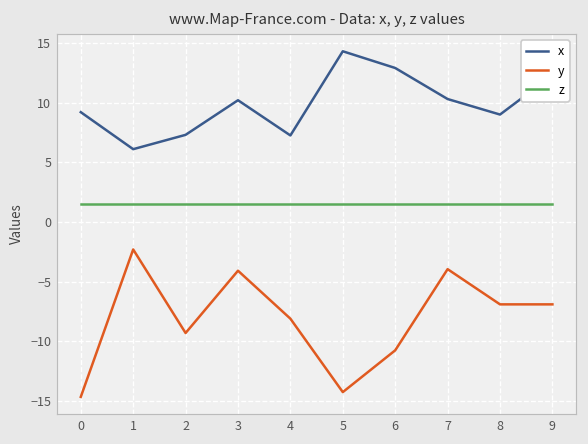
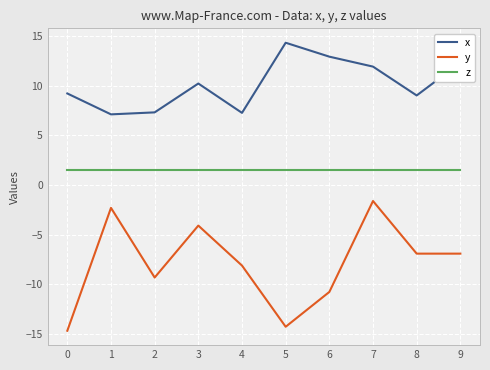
  {
    "x": {
      "0": 9,
-     "1": 6,
+     "1": 7,
      "2": 7,
      "3": 10,
      "4": 7,
      "5": 14,
      "6": 13,
-     "7": 10,
+     "7": 12,
      "8": 9
    },
    "y": {
      "0": -15,
      "1": -2,
      "2": -9,
      "3": -4,
      "4": -8,
      "5": -14,
      "6": -11,
-     "7": -4,
+     "7": -2,
      "8": -7,
      "9": -7
    },
    "z": {
      "0": 2,
      "1": 2,
      "2": 2,
      "3": 2,
      "4": 2,
      "5": 2,
      "6": 2,
      "7": 2,
      "8": 2,
      "9": 2
    }
  }
